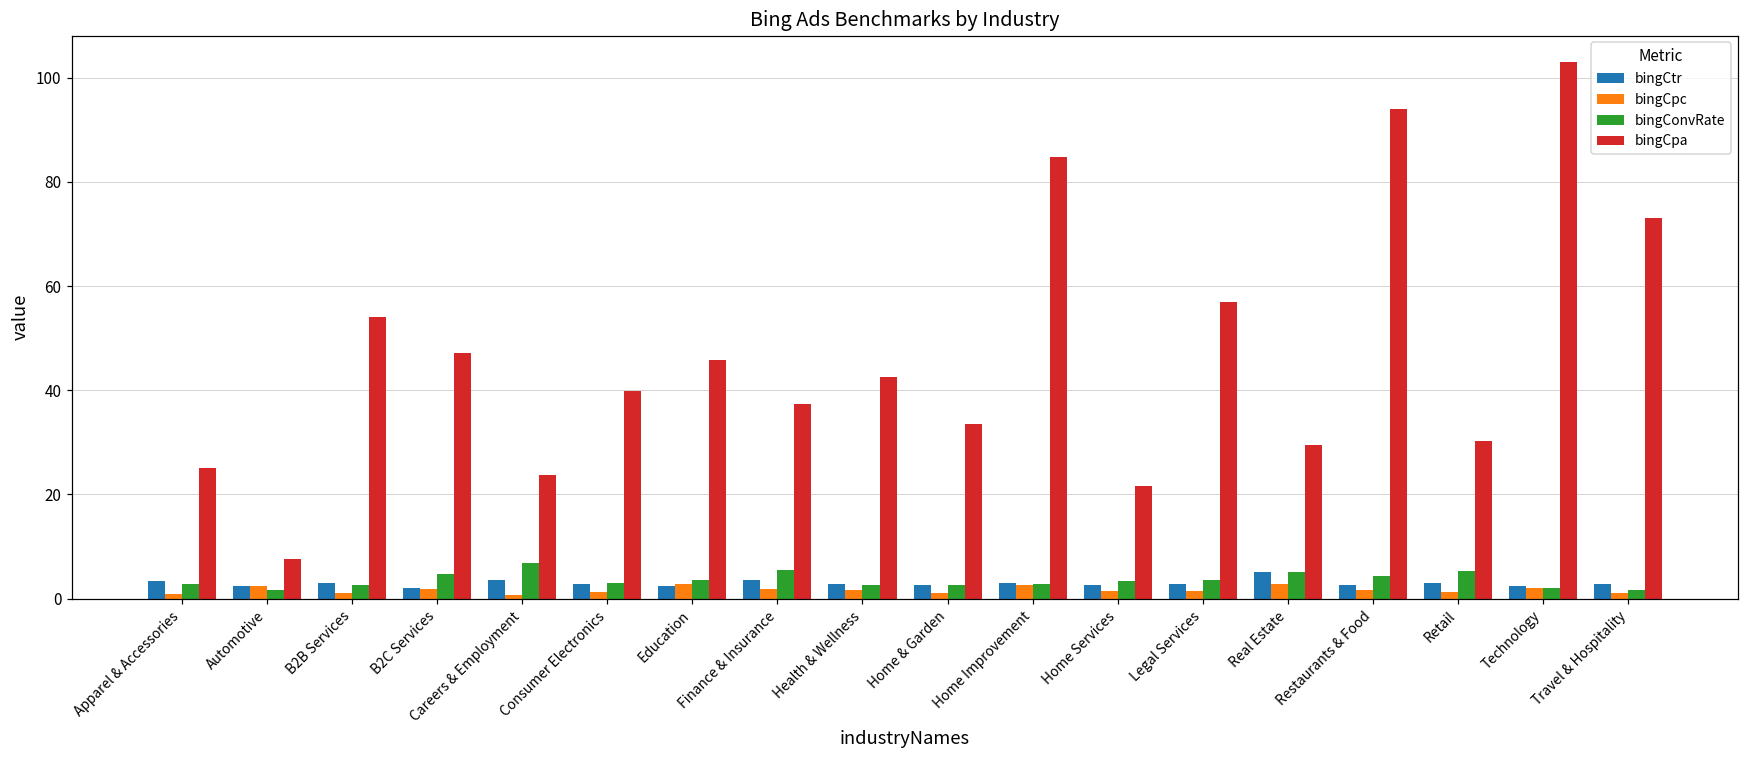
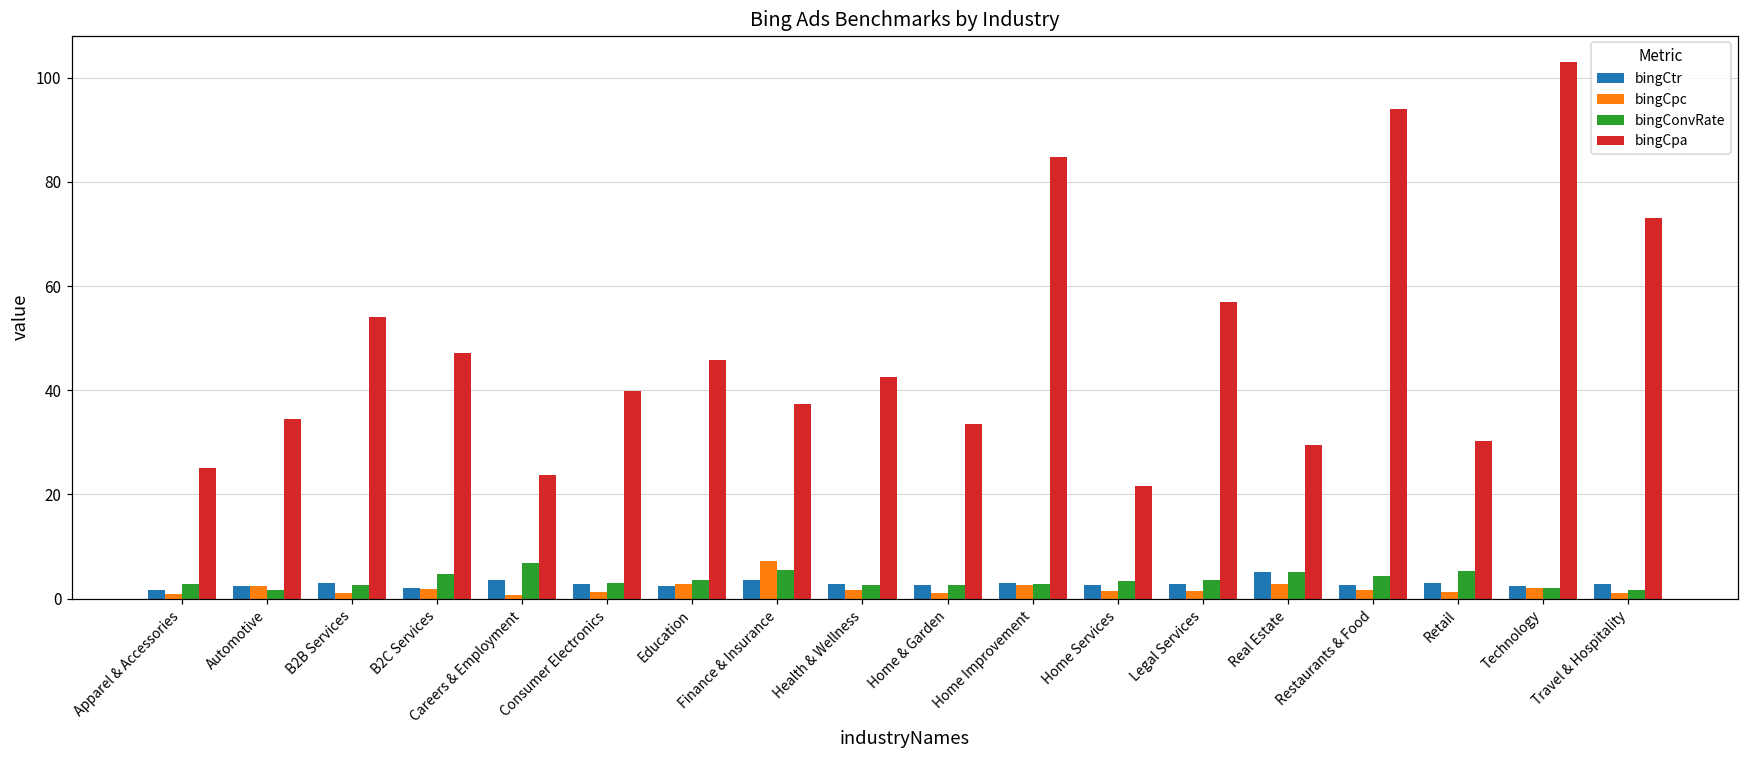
  {
    "bingCtr": {
-     "Apparel & Accessories": 3,
+     "Apparel & Accessories": 2,
      "Automotive": 2,
      "B2B Services": 3,
      "B2C Services": 2,
      "Careers & Employment": 4,
      "Consumer Electronics": 3,
      "Education": 2,
      "Finance & Insurance": 4,
      "Health & Wellness": 3,
      "Home & Garden": 3,
      "Home Improvement": 3,
      "Home Services": 3,
      "Legal Services": 3,
      "Real Estate": 5,
      "Restaurants & Food": 3,
      "Retail": 3,
      "Technology": 2,
      "Travel & Hospitality": 3
    },
    "bingCpc": {
      "Apparel & Accessories": 1,
      "Automotive": 3,
      "B2B Services": 1,
      "B2C Services": 2,
      "Careers & Employment": 1,
      "Consumer Electronics": 1,
      "Education": 3,
-     "Finance & Insurance": 2,
+     "Finance & Insurance": 7,
      "Health & Wellness": 2,
      "Home & Garden": 1,
      "Home Improvement": 3,
      "Home Services": 2,
      "Legal Services": 1,
      "Real Estate": 3,
      "Restaurants & Food": 2,
      "Retail": 1,
      "Technology": 2,
      "Travel & Hospitality": 1
    },
    "bingConvRate": {
      "Apparel & Accessories": 3,
      "Automotive": 2,
      "B2B Services": 3,
      "B2C Services": 5,
      "Careers & Employment": 7,
      "Consumer Electronics": 3,
      "Education": 4,
      "Finance & Insurance": 6,
      "Health & Wellness": 3,
      "Home & Garden": 3,
      "Home Improvement": 3,
      "Home Services": 3,
      "Legal Services": 4,
      "Real Estate": 5,
      "Restaurants & Food": 4,
      "Retail": 5,
      "Technology": 2,
      "Travel & Hospitality": 2
    },
    "bingCpa": {
      "Apparel & Accessories": 25,
-     "Automotive": 8,
+     "Automotive": 34,
      "B2B Services": 54,
      "B2C Services": 47,
      "Careers & Employment": 24,
      "Consumer Electronics": 40,
      "Education": 46,
      "Finance & Insurance": 37,
      "Health & Wellness": 42,
      "Home & Garden": 34,
      "Home Improvement": 85,
      "Home Services": 22,
      "Legal Services": 57,
      "Real Estate": 29,
      "Restaurants & Food": 94,
      "Retail": 30,
      "Technology": 103,
      "Travel & Hospitality": 73
    }
  }
